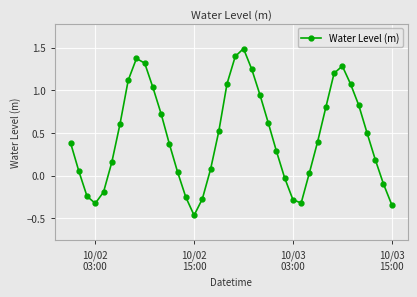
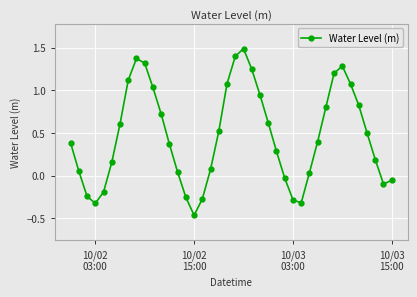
  {
    "10/02 03:00": -0.3,
    "10/02 15:00": -0.5,
    "10/03 03:00": -0.3,
-   "10/03 15:00": -0.3
+   "10/03 15:00": -0.1
  }
